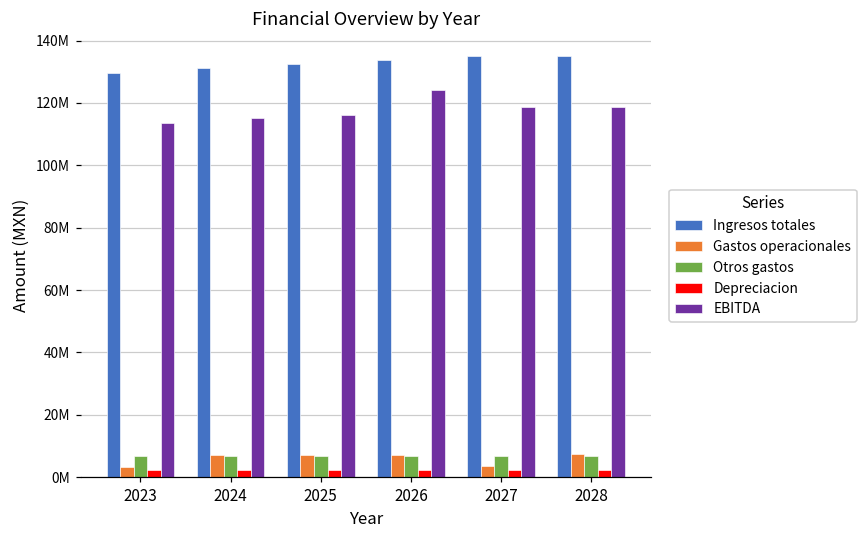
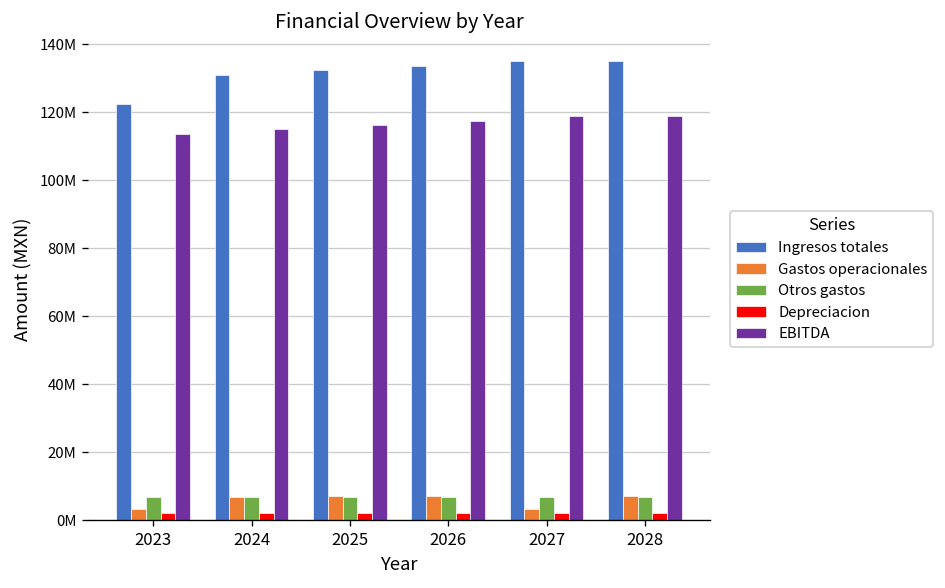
  {
    "Ingresos totales": {
-     "2023": 130000000,
+     "2023": 122000000,
      "2024": 131000000,
      "2025": 132000000,
      "2026": 134000000,
      "2027": 135000000,
      "2028": 135000000
    },
    "Gastos operacionales": {
      "2023": 3000000,
      "2024": 7000000,
      "2025": 7000000,
      "2026": 7000000,
      "2027": 3000000,
      "2028": 7000000
    },
    "Otros gastos": {
      "2023": 7000000,
      "2024": 7000000,
      "2025": 7000000,
      "2026": 7000000,
      "2027": 7000000,
      "2028": 7000000
    },
    "Depreciacion": {
      "2023": 2000000,
      "2024": 2000000,
      "2025": 2000000,
      "2026": 2000000,
      "2027": 2000000,
      "2028": 2000000
    },
    "EBITDA": {
      "2023": 114000000,
      "2024": 115000000,
      "2025": 116000000,
-     "2026": 124000000,
+     "2026": 118000000,
      "2027": 119000000,
      "2028": 119000000
    }
  }
